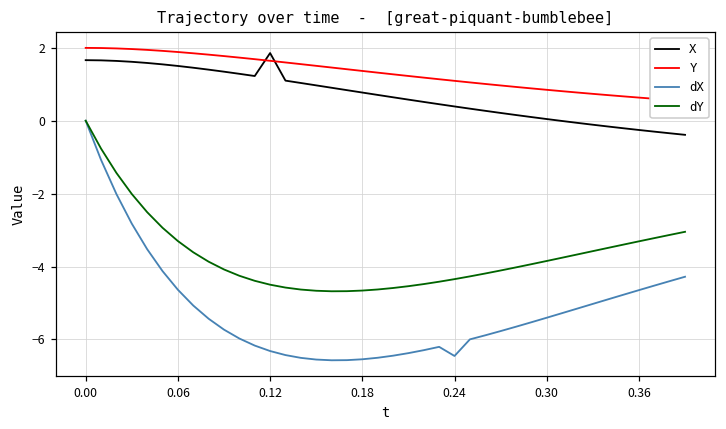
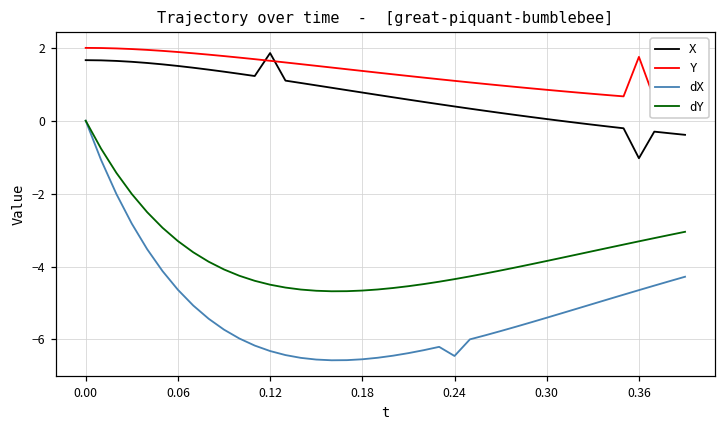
  {
    "X": {
      "0.00": 1.7,
      "0.06": 1.5,
      "0.12": 1.9,
      "0.18": 0.8,
      "0.24": 0.4,
      "0.30": 0.0,
-     "0.36": -0.3
+     "0.36": -1.0
    },
    "Y": {
      "0.00": 2.0,
      "0.06": 1.9,
      "0.12": 1.6,
      "0.18": 1.4,
      "0.24": 1.1,
      "0.30": 0.8,
-     "0.36": 0.6
+     "0.36": 1.8
    },
    "dX": {
      "0.06": -4.6,
      "0.12": -6.3,
      "0.18": -6.5,
      "0.24": -6.5,
      "0.30": -5.4,
      "0.36": -4.6
    },
    "dY": {
      "0.06": -3.3,
      "0.12": -4.5,
      "0.18": -4.7,
      "0.24": -4.3,
      "0.30": -3.8,
      "0.36": -3.3
    }
  }
